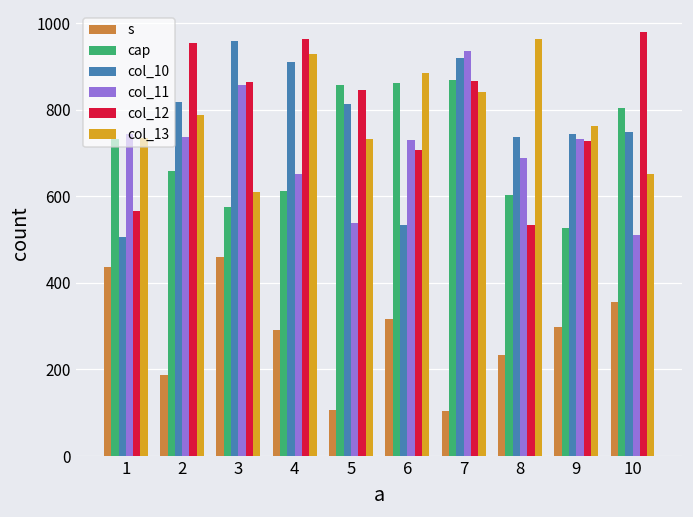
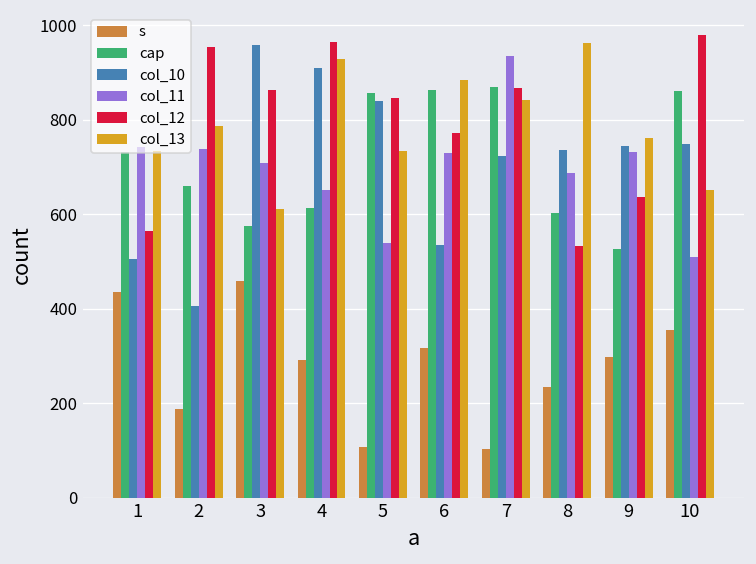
  {
    "cap": {
      "2": 660,
      "3": 580,
      "4": 610,
      "5": 860,
      "6": 860,
      "7": 870,
      "8": 600,
      "9": 530,
-     "10": 800
+     "10": 860
    },
    "col_10": {
      "1": 510,
-     "2": 820,
+     "2": 410,
      "3": 960,
      "4": 910,
-     "5": 810,
+     "5": 840,
      "6": 530,
-     "7": 920,
+     "7": 720,
      "8": 740,
      "9": 740,
      "10": 750
    },
    "col_11": {
      "2": 740,
-     "3": 860,
+     "3": 710,
      "4": 650,
      "5": 540,
      "6": 730,
      "7": 940,
      "8": 690,
      "9": 730,
      "10": 510
    },
    "col_12": {
      "1": 570,
      "2": 950,
      "3": 860,
      "4": 960,
      "5": 850,
-     "6": 710,
+     "6": 770,
      "7": 870,
      "8": 530,
-     "9": 730,
+     "9": 640,
      "10": 980
    }
  }
